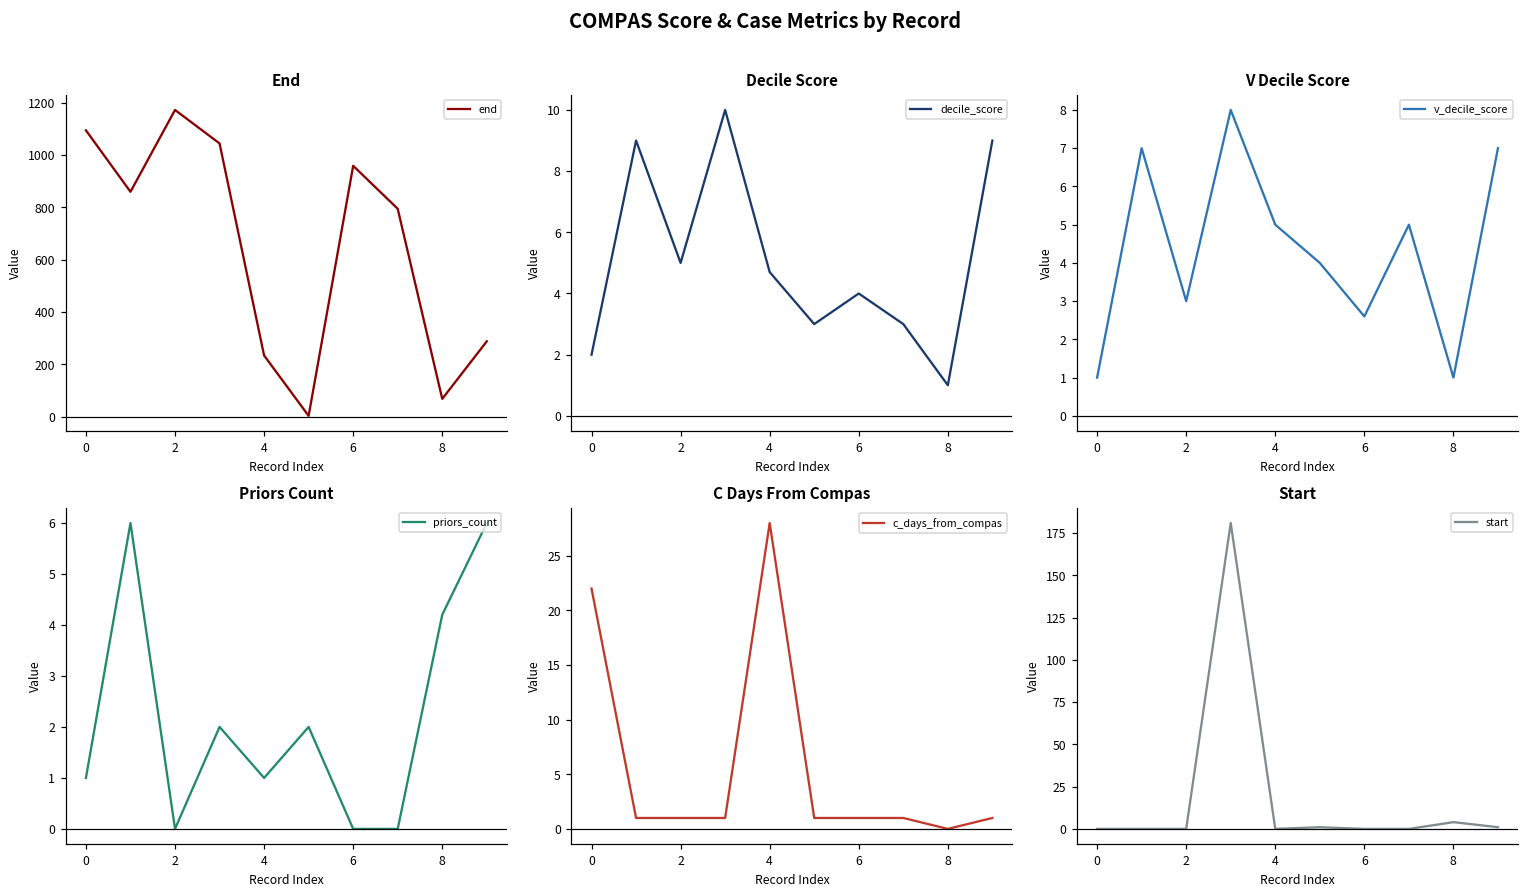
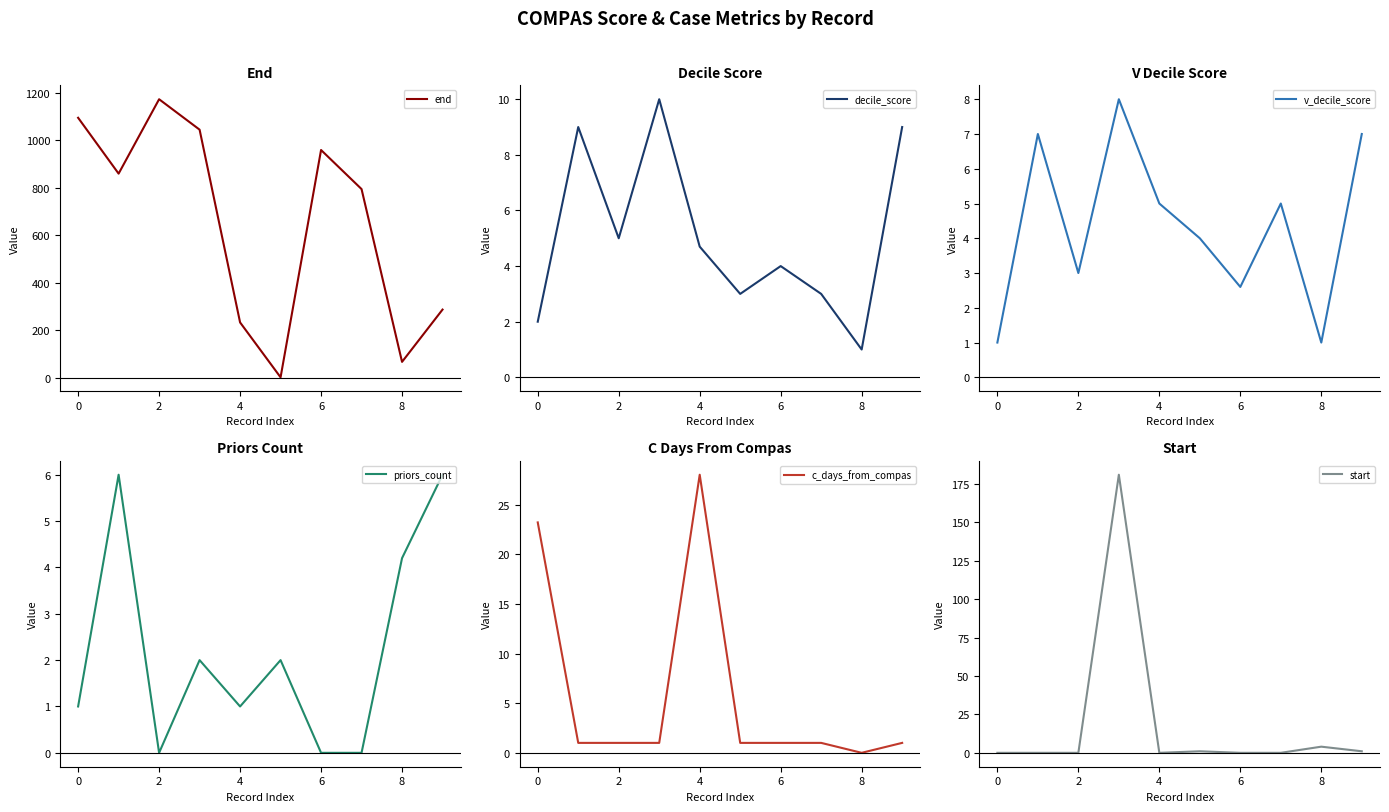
  {
    "End": {
      "0": 1100,
      "2": 1170,
      "4": 230,
      "6": 960,
      "8": 70
    },
    "Decile Score": {
      "0": 2.0,
      "2": 5.0,
      "4": 4.7,
      "6": 4.0,
      "8": 1.0
    },
    "V Decile Score": {
      "0": 1.0,
      "2": 3.0,
      "4": 5.0,
      "6": 2.6,
      "8": 1.0
    },
    "Priors Count": {
      "0": 1.0,
      "2": 0.0,
      "4": 1.0,
      "6": 0.0,
      "8": 4.2
    },
    "C Days From Compas": {
-     "0": 22,
+     "0": 23,
      "2": 1,
      "4": 28,
      "6": 1,
      "8": 0
    },
    "Start": {
      "0": 0,
      "2": 0,
      "4": 0,
      "6": 0,
      "8": 4
    }
  }
